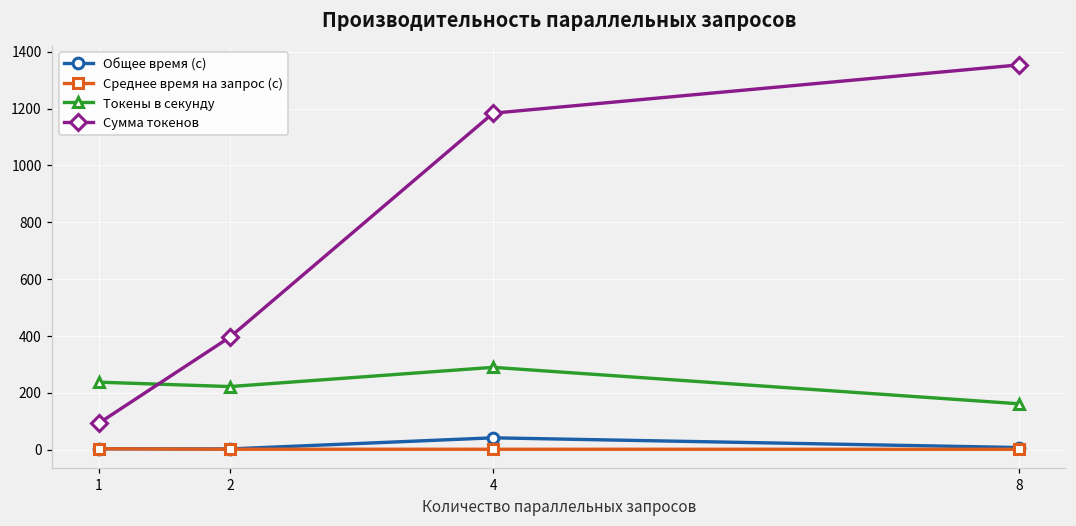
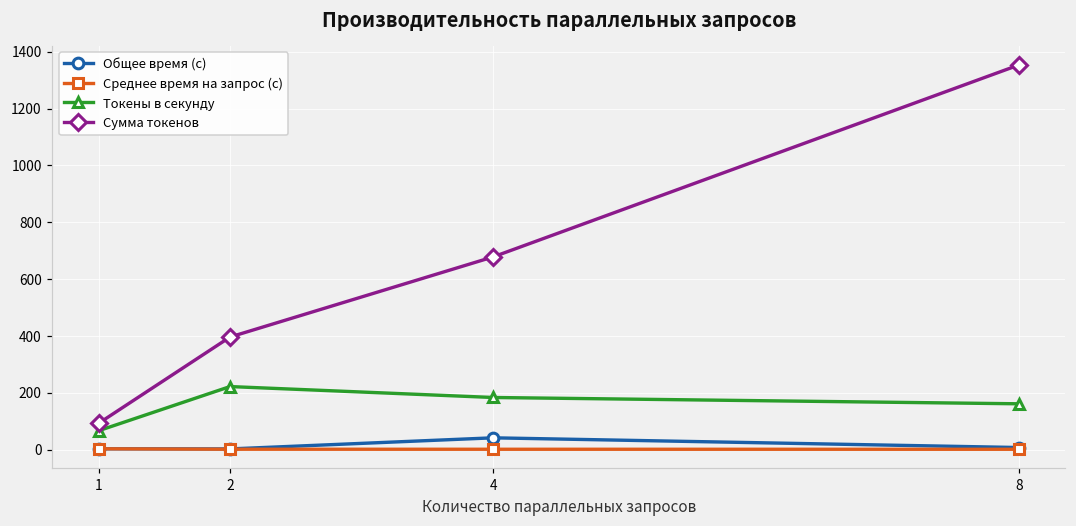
  {
    "Общее время (с)": {
      "4": 40
    },
    "Среднее время на запрос (с)": {
      "4": 0
    },
    "Токены в секунду": {
-     "1": 240,
+     "1": 70,
      "2": 220,
-     "4": 290,
+     "4": 180,
      "8": 160
    },
    "Сумма токенов": {
      "1": 90,
      "2": 400,
-     "4": 1180,
+     "4": 680,
      "8": 1350
    }
  }
